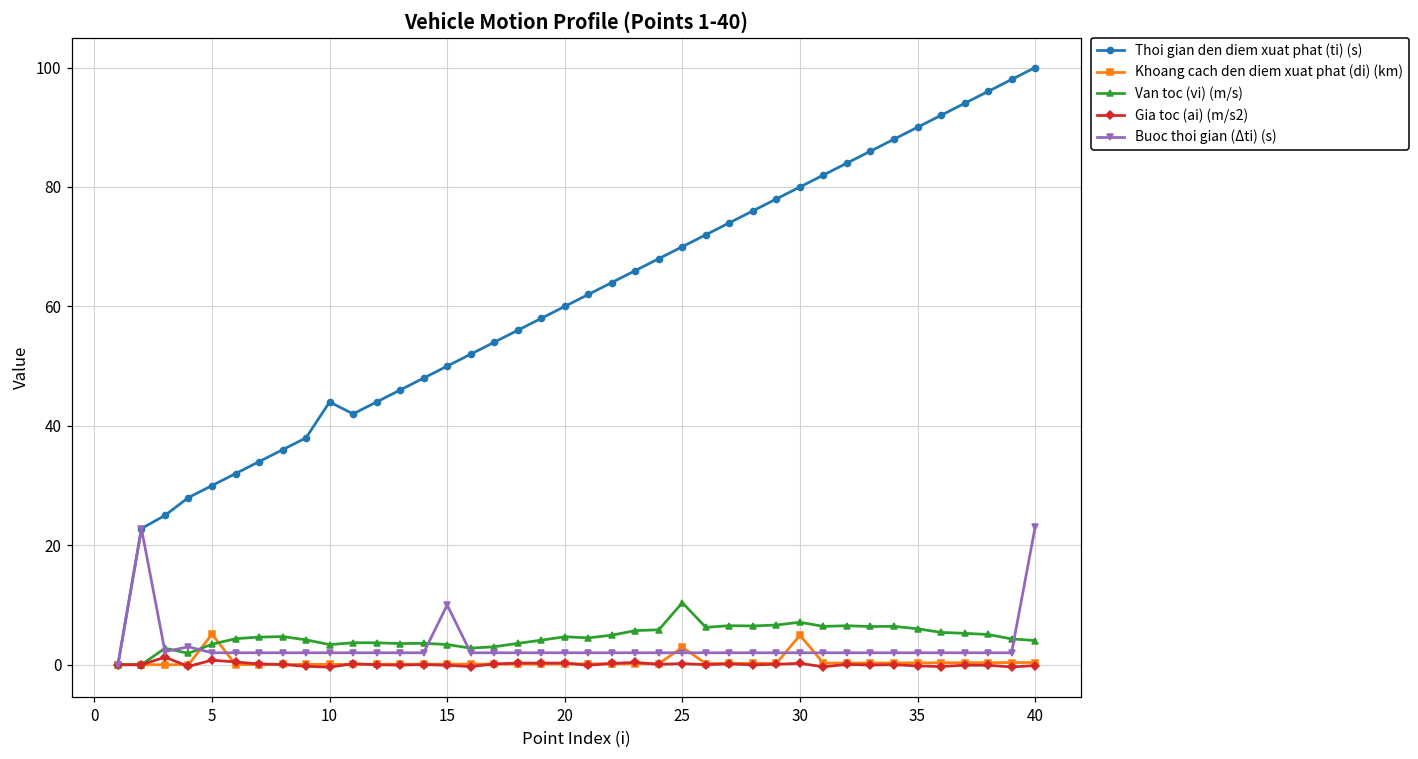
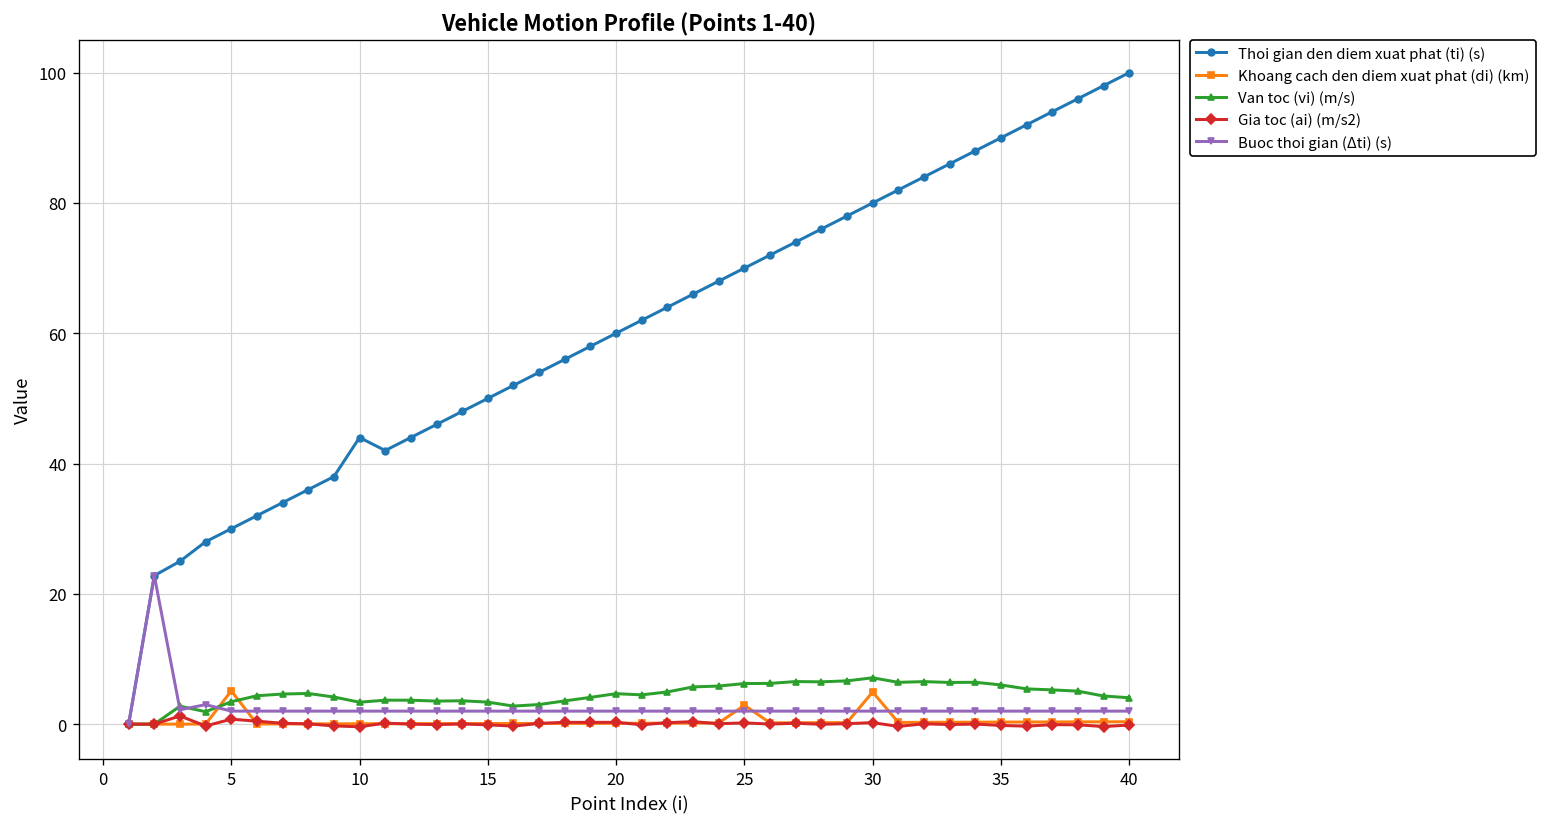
  {
    "Thoi gian den diem xuat phat (ti) (s)": {
      "5": 30,
      "10": 44,
      "15": 50,
      "20": 60,
      "25": 70,
      "30": 80,
      "35": 90,
      "40": 100
    },
    "Khoang cach den diem xuat phat (di) (km)": {
      "5": 5,
      "25": 3,
      "30": 5,
      "35": 0,
      "40": 0
    },
    "Van toc (vi) (m/s)": {
      "5": 3,
      "10": 3,
      "15": 3,
      "20": 5,
-     "25": 10,
+     "25": 6,
      "30": 7,
      "35": 6,
      "40": 4
    },
    "Gia toc (ai) (m/s2)": {
      "5": 1,
      "25": 0,
      "30": 0,
      "35": 0,
      "40": 0
    },
    "Buoc thoi gian (Δti) (s)": {
      "5": 2,
      "10": 2,
-     "15": 10,
+     "15": 2,
      "20": 2,
      "25": 2,
      "30": 2,
      "35": 2,
-     "40": 23
+     "40": 2
    }
  }
